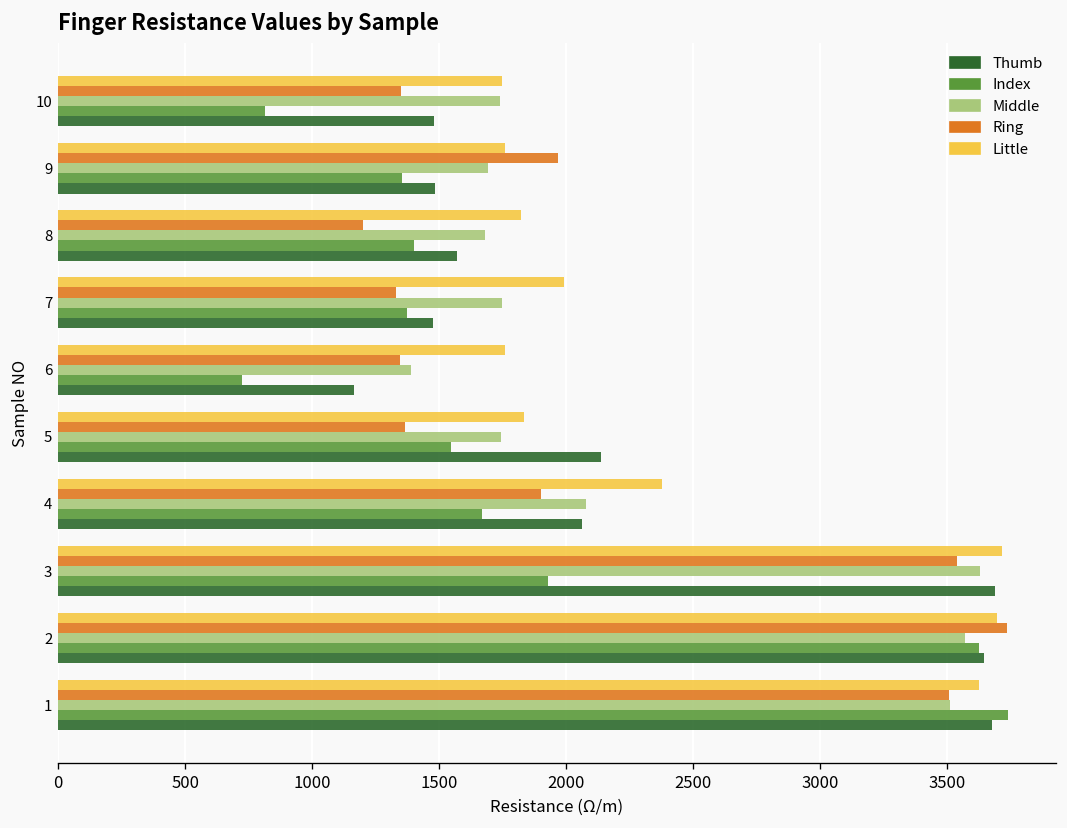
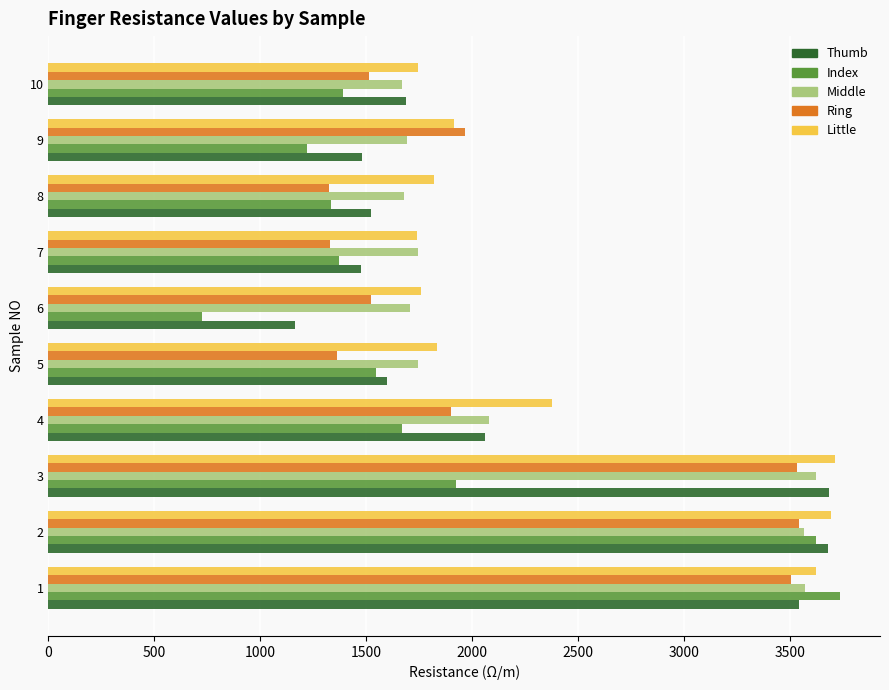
  {
    "Thumb": {
-     "10": 1480,
+     "10": 1690,
      "9": 1480,
-     "8": 1570,
+     "8": 1520,
      "7": 1470,
      "6": 1160,
-     "5": 2140,
+     "5": 1600,
      "4": 2060,
      "3": 3690,
-     "2": 3640,
-     "1": 3680
+     "2": 3680,
+     "1": 3540
    },
    "Index": {
-     "10": 810,
-     "9": 1350,
-     "8": 1400,
+     "10": 1390,
+     "9": 1220,
+     "8": 1340,
      "7": 1370,
      "6": 720,
      "5": 1550,
      "4": 1670,
      "3": 1930,
      "2": 3630,
      "1": 3740
    },
    "Middle": {
-     "10": 1740,
+     "10": 1670,
      "9": 1690,
      "8": 1680,
      "7": 1750,
-     "6": 1390,
+     "6": 1710,
      "5": 1740,
      "4": 2080,
      "3": 3630,
      "2": 3570,
-     "1": 3510
+     "1": 3580
    },
    "Ring": {
-     "10": 1350,
+     "10": 1510,
      "9": 1970,
-     "8": 1200,
+     "8": 1330,
      "7": 1330,
-     "6": 1350,
+     "6": 1530,
      "5": 1370,
      "4": 1900,
      "3": 3540,
-     "2": 3730,
+     "2": 3540,
      "1": 3510
    },
    "Little": {
      "10": 1750,
-     "9": 1760,
+     "9": 1910,
      "8": 1820,
-     "7": 1990,
+     "7": 1740,
      "6": 1760,
      "5": 1830,
      "4": 2380,
      "3": 3710,
      "2": 3700,
      "1": 3620
    }
  }
